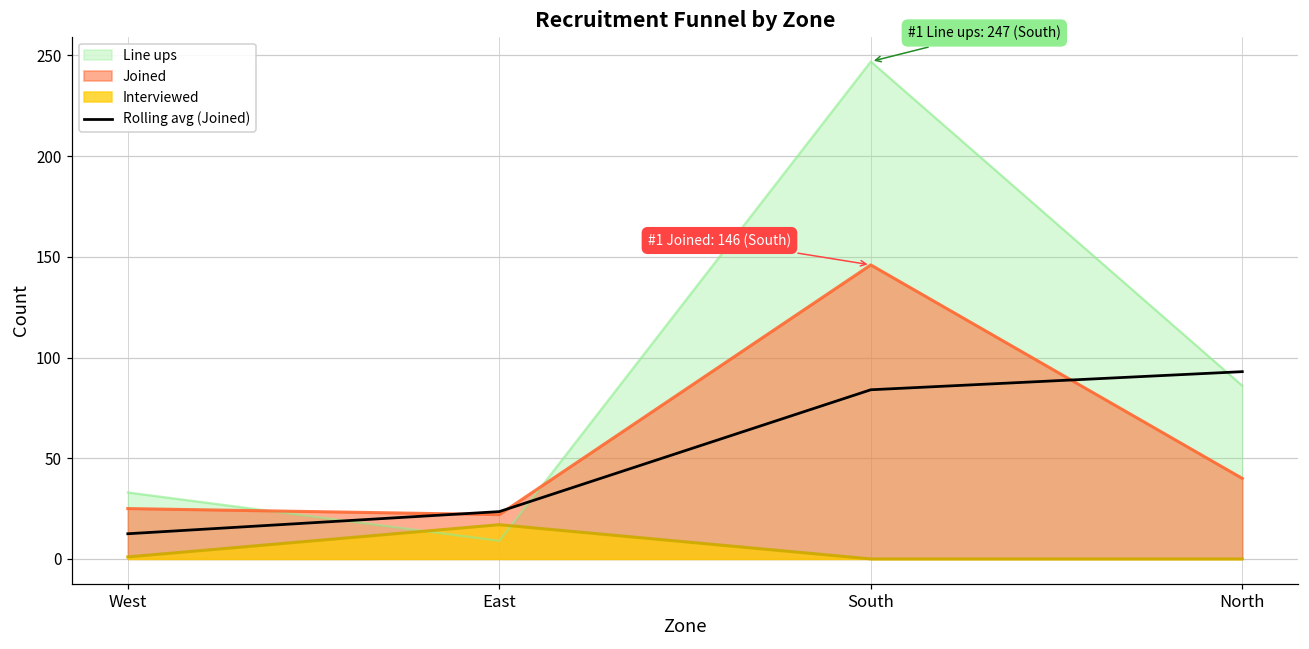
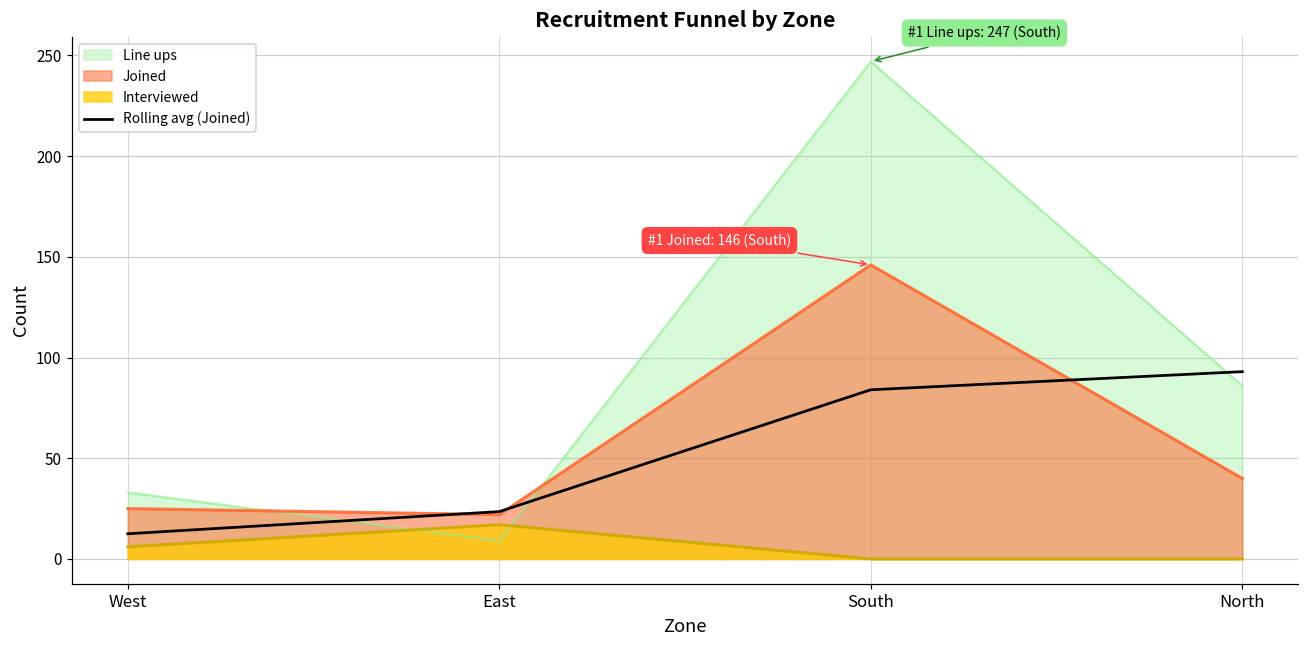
  {
    "Line ups": {
      "West": 33,
      "East": 9,
      "North": 86
    },
    "Joined": {
      "West": 25,
      "East": 22,
      "North": 40
    },
    "Interviewed": {
-     "West": 1,
+     "West": 6,
      "East": 17,
      "South": 0,
      "North": 0
    },
    "Rolling avg (Joined)": {
      "West": 13,
      "East": 24,
      "South": 84,
      "North": 93
    }
  }
